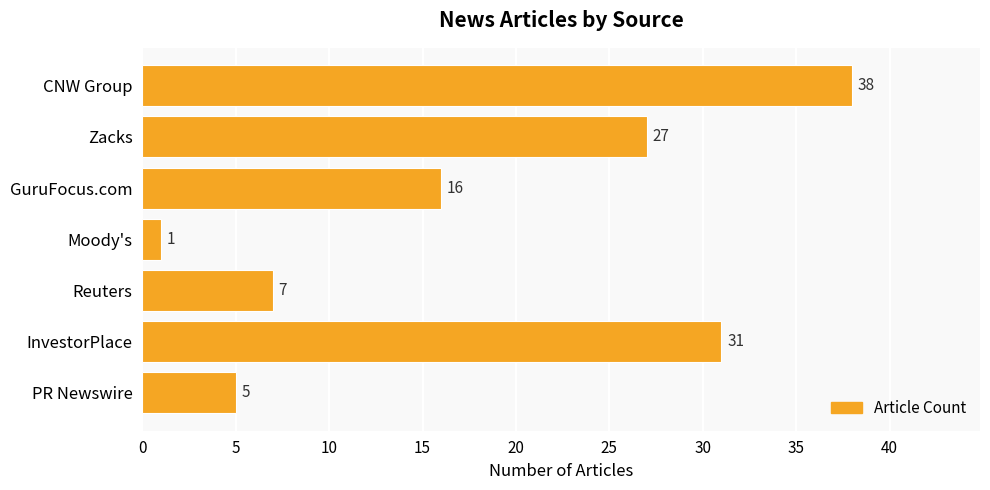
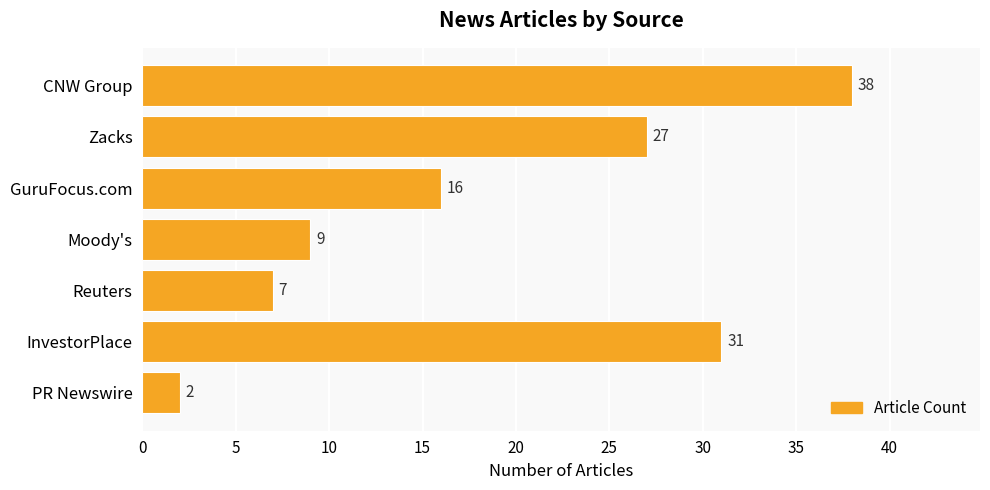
  {
    "CNW Group": 38,
    "Zacks": 27,
    "GuruFocus.com": 16,
-   "Moody's": 1,
+   "Moody's": 9,
    "Reuters": 7,
    "InvestorPlace": 31,
-   "PR Newswire": 5
+   "PR Newswire": 2
  }
